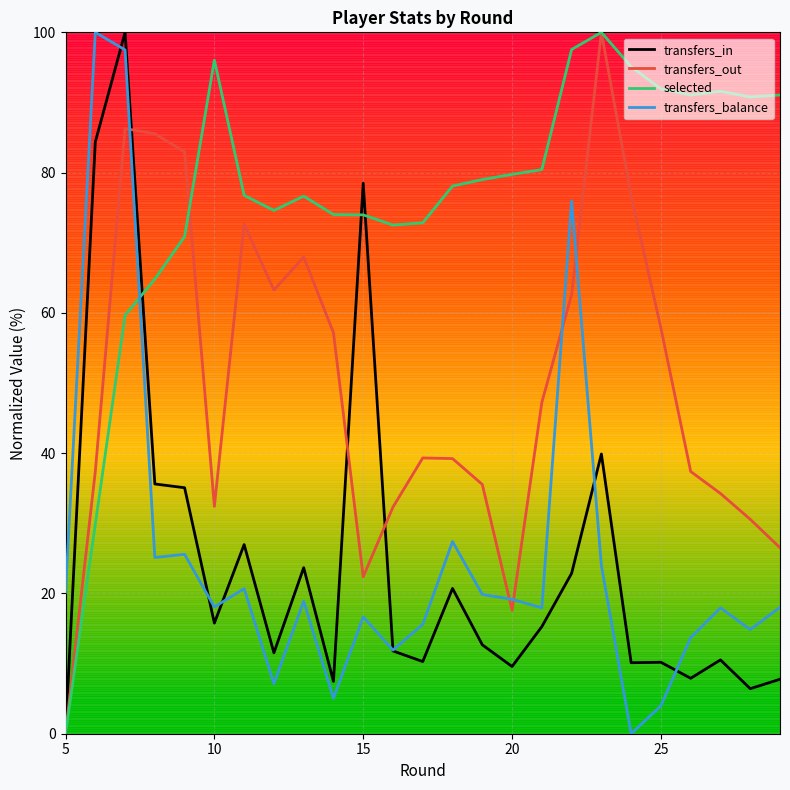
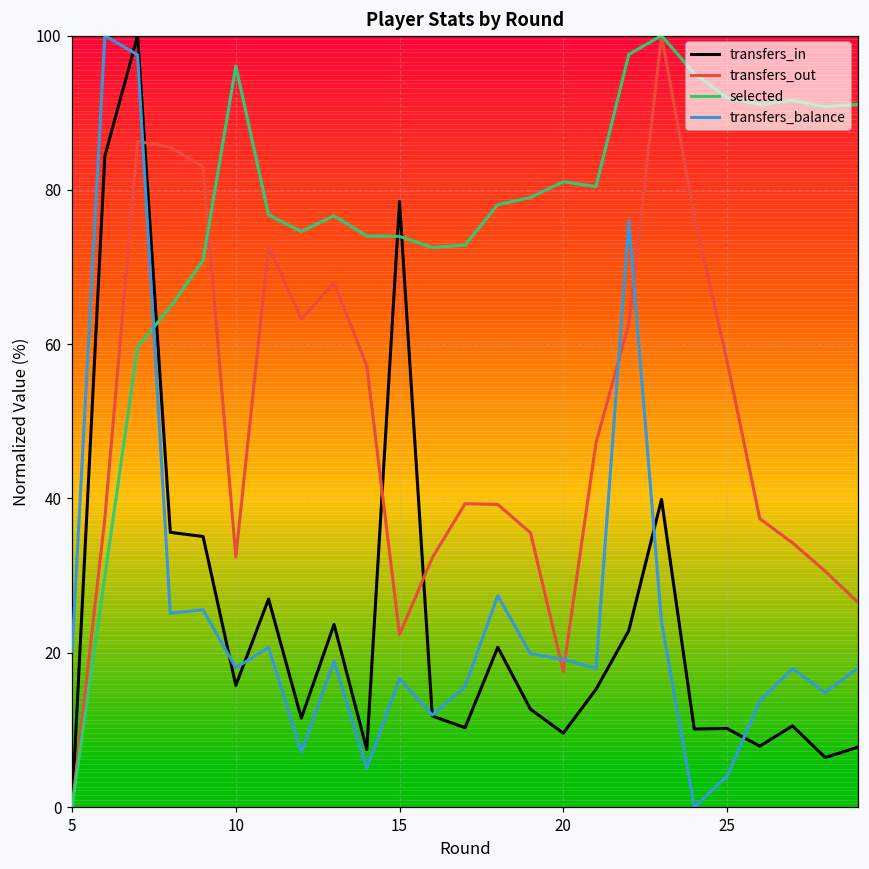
  {
    "transfers_in": {
      "10": 16,
      "15": 78,
      "20": 10,
      "25": 10
    },
    "transfers_out": {
      "10": 32,
      "15": 22,
      "20": 18,
      "25": 58
    },
    "selected": {
      "10": 96,
      "15": 74,
-     "20": 80
+     "20": 81
    },
    "transfers_balance": {
      "5": 20,
      "10": 18,
      "15": 17,
      "20": 19,
      "25": 4
    }
  }
